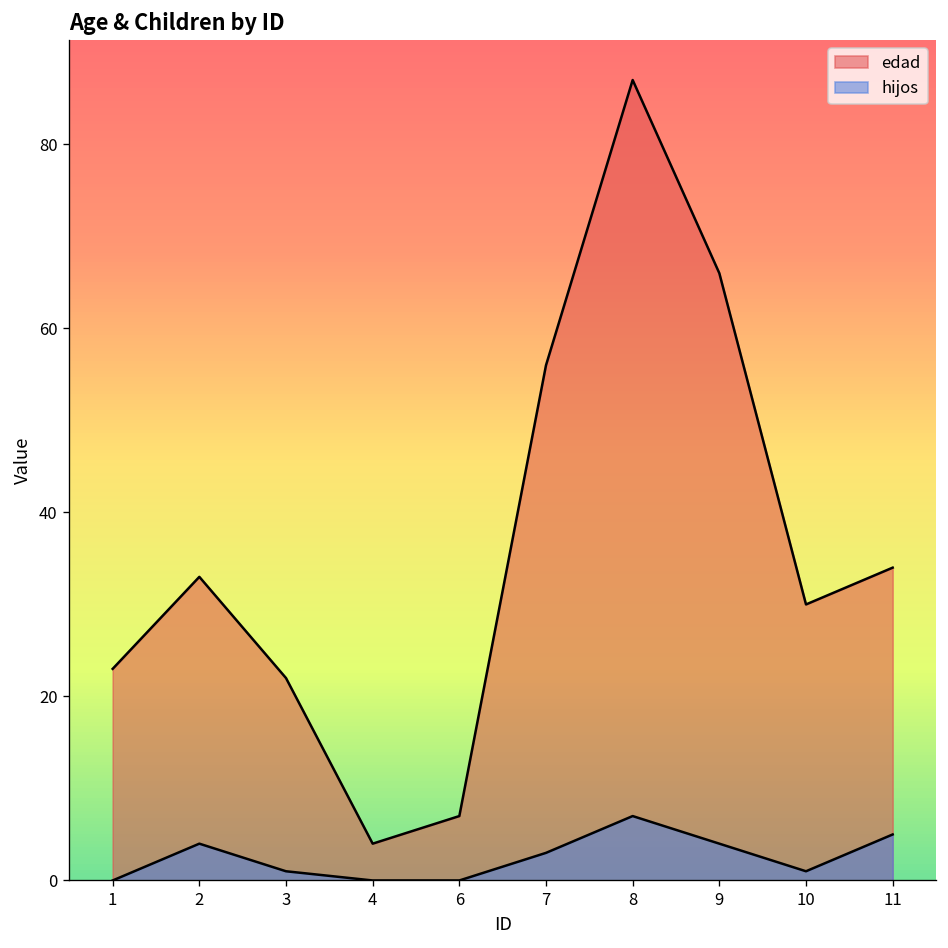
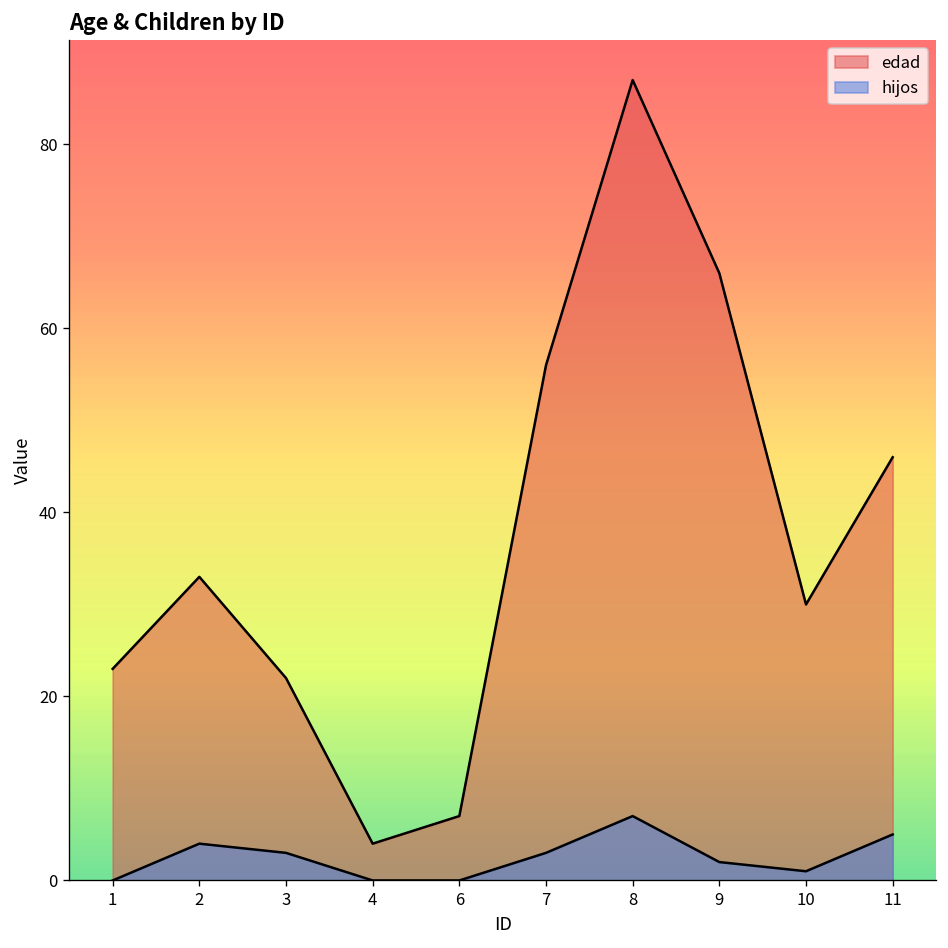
  {
    "edad": {
      "1": 23,
      "2": 33,
      "3": 22,
      "4": 4,
      "6": 7,
      "7": 56,
      "8": 87,
      "9": 66,
      "10": 30,
-     "11": 34
+     "11": 46
    },
    "hijos": {
      "1": 0,
      "2": 4,
-     "3": 1,
+     "3": 3,
      "4": 0,
      "6": 0,
      "7": 3,
      "8": 7,
-     "9": 4,
+     "9": 2,
      "10": 1,
      "11": 5
    }
  }
